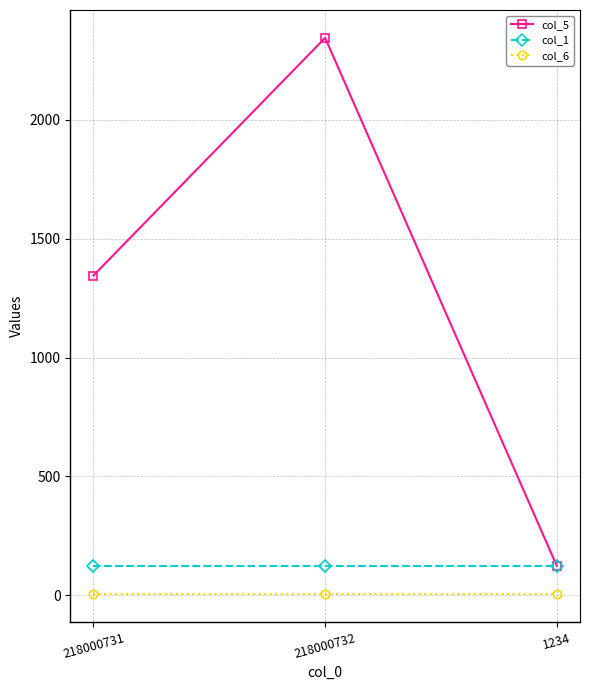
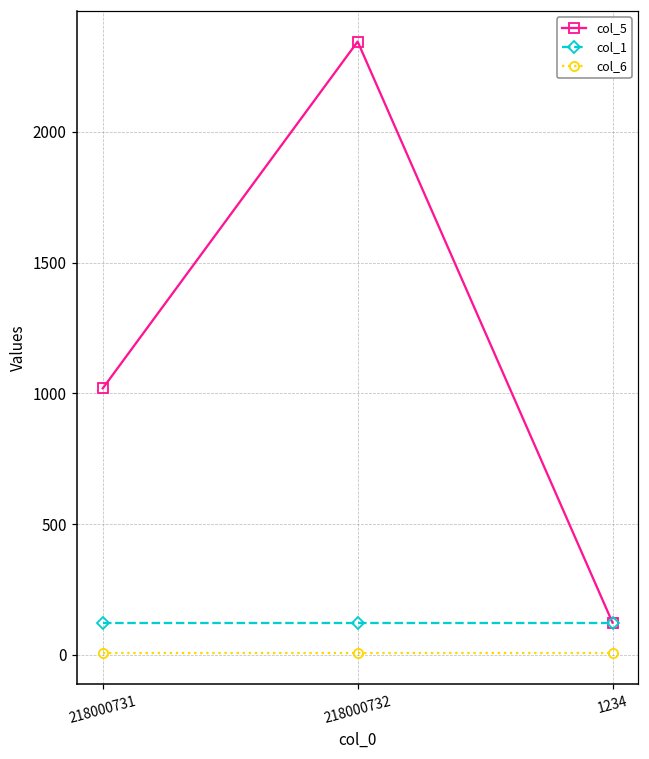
  {
    "col_5": {
-     "218000731": 1350,
+     "218000731": 1020,
      "218000732": 2350
    },
    "col_1": {
      "218000731": 120,
      "218000732": 120
    },
    "col_6": {
      "218000731": 10,
      "218000732": 10,
      "1234": 10
    }
  }
